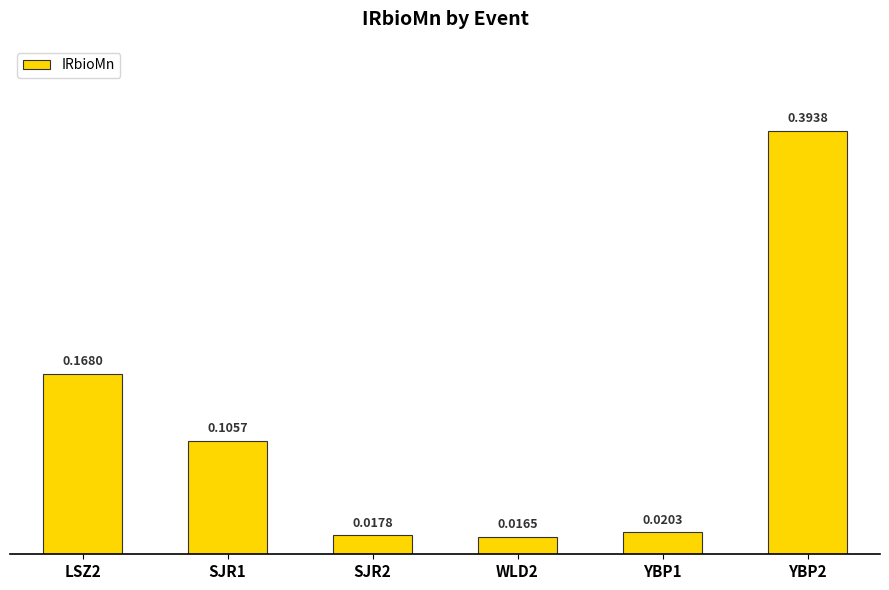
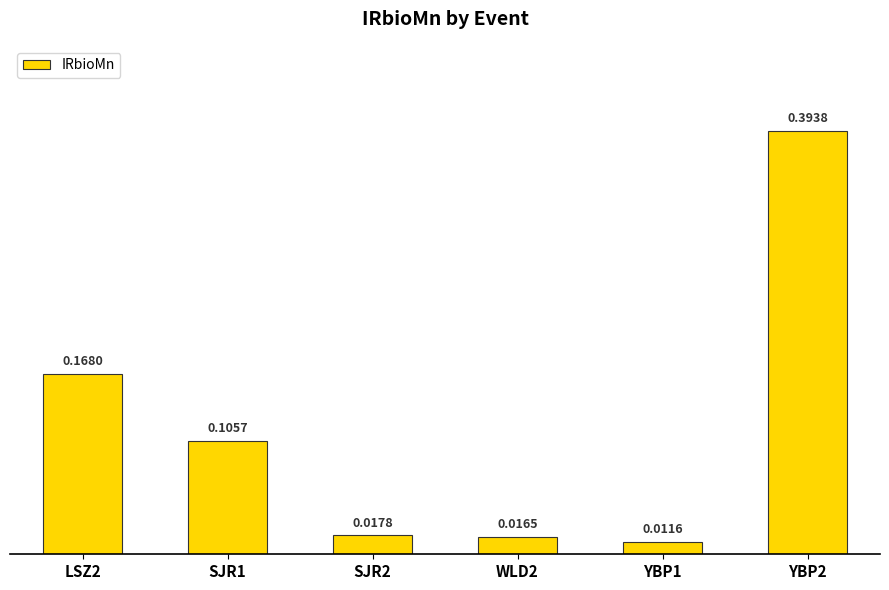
  {
    "LSZ2": 0.1680,
    "SJR1": 0.1057,
    "SJR2": 0.0178,
    "WLD2": 0.0165,
-   "YBP1": 0.0203,
+   "YBP1": 0.0116,
    "YBP2": 0.3938
  }
